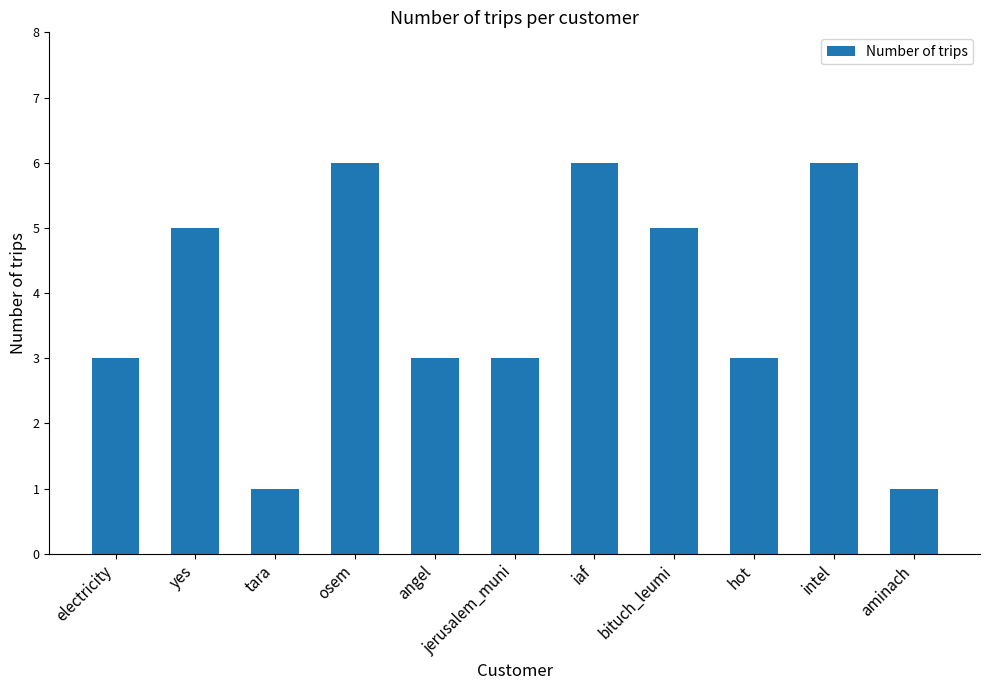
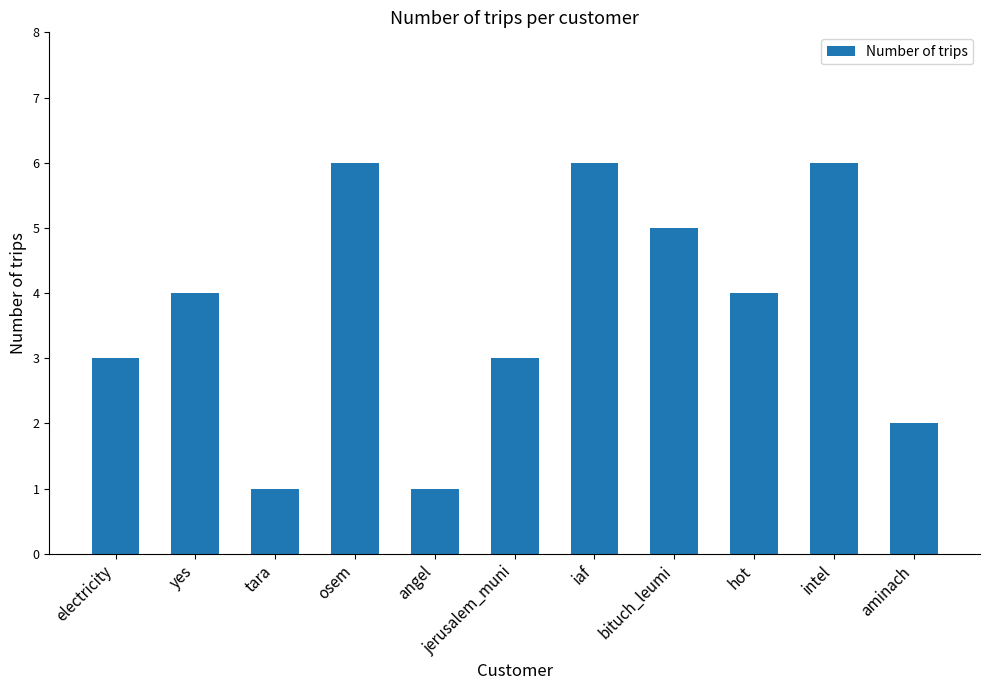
  {
    "electricity": 3,
-   "yes": 5,
+   "yes": 4,
    "tara": 1,
    "osem": 6,
-   "angel": 3,
+   "angel": 1,
    "jerusalem_muni": 3,
    "iaf": 6,
    "bituch_leumi": 5,
-   "hot": 3,
+   "hot": 4,
    "intel": 6,
-   "aminach": 1
+   "aminach": 2
  }
